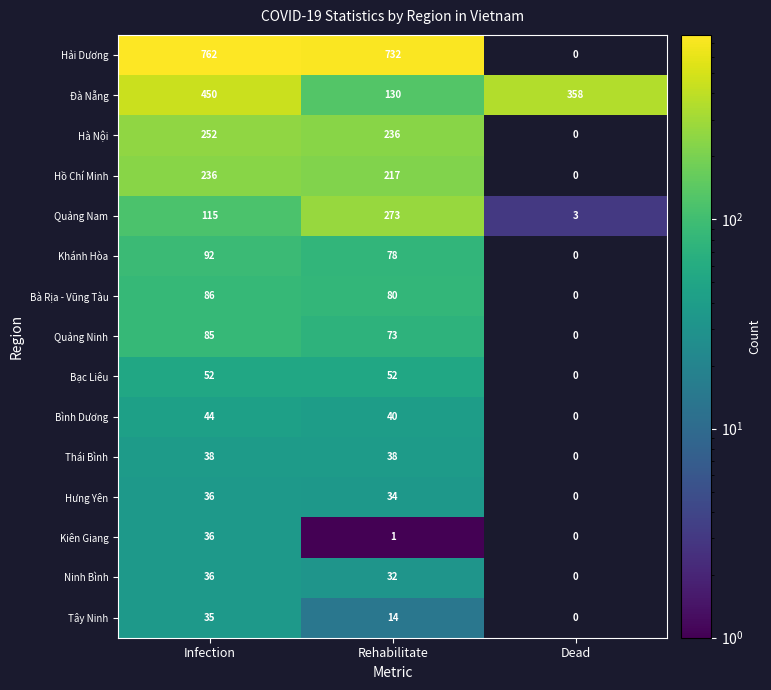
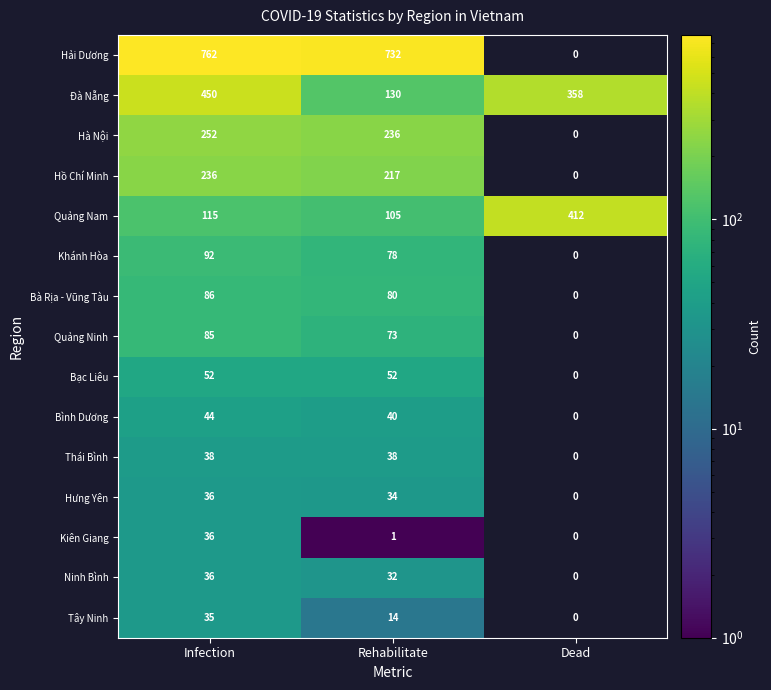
  {
    "Hải Dương": {
      "Infection": 762,
      "Rehabilitate": 732
    },
    "Đà Nẵng": {
      "Infection": 450,
      "Rehabilitate": 130,
      "Dead": 358
    },
    "Hà Nội": {
      "Infection": 252,
      "Rehabilitate": 236
    },
    "Hồ Chí Minh": {
      "Infection": 236,
      "Rehabilitate": 217
    },
    "Quảng Nam": {
      "Infection": 115,
-     "Rehabilitate": 273,
-     "Dead": 3
+     "Rehabilitate": 105,
+     "Dead": 412
    },
    "Khánh Hòa": {
      "Infection": 92,
      "Rehabilitate": 78
    },
    "Bà Rịa - Vũng Tàu": {
      "Infection": 86,
      "Rehabilitate": 80
    },
    "Quảng Ninh": {
      "Infection": 85,
      "Rehabilitate": 73
    },
    "Bạc Liêu": {
      "Infection": 52,
      "Rehabilitate": 52
    },
    "Bình Dương": {
      "Infection": 44,
      "Rehabilitate": 40
    },
    "Thái Bình": {
      "Infection": 38,
      "Rehabilitate": 38
    },
    "Hưng Yên": {
      "Infection": 36,
      "Rehabilitate": 34
    },
    "Kiên Giang": {
      "Infection": 36,
      "Rehabilitate": 1
    },
    "Ninh Bình": {
      "Infection": 36,
      "Rehabilitate": 32
    },
    "Tây Ninh": {
      "Infection": 35,
      "Rehabilitate": 14
    }
  }
